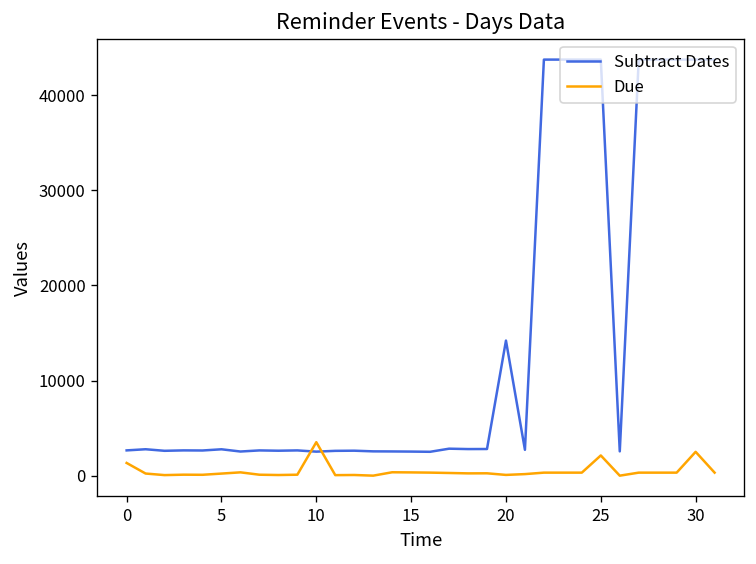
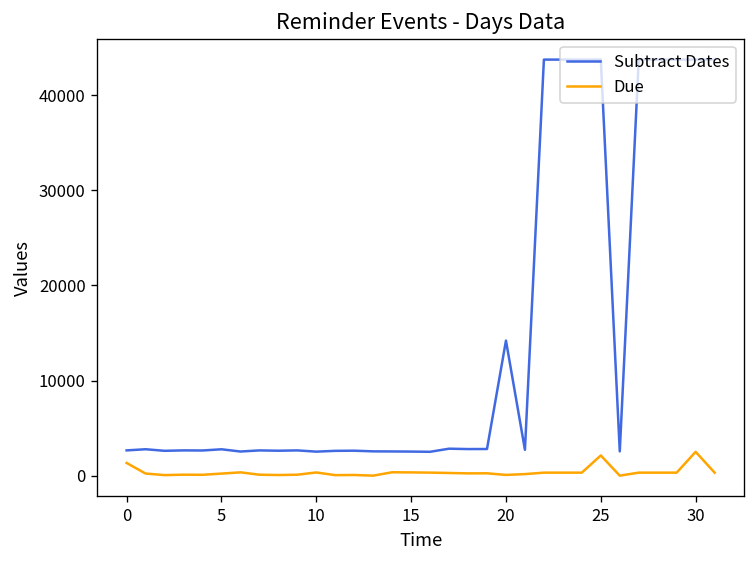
  {
    "Subtract Dates": {
      "0": 3000,
      "5": 3000,
      "10": 3000,
      "15": 3000,
      "20": 14000
    },
    "Due": {
      "0": 1000,
      "5": 0,
-     "10": 4000,
+     "10": 0,
      "15": 0,
      "20": 0,
      "25": 2000,
      "30": 3000
    }
  }
